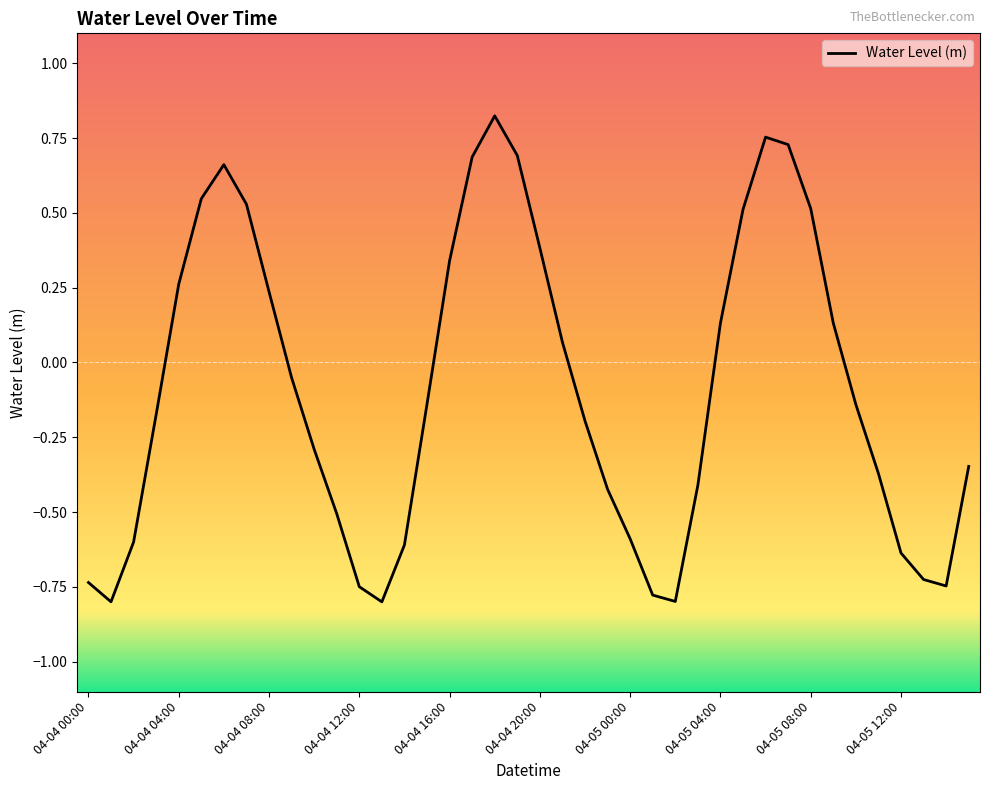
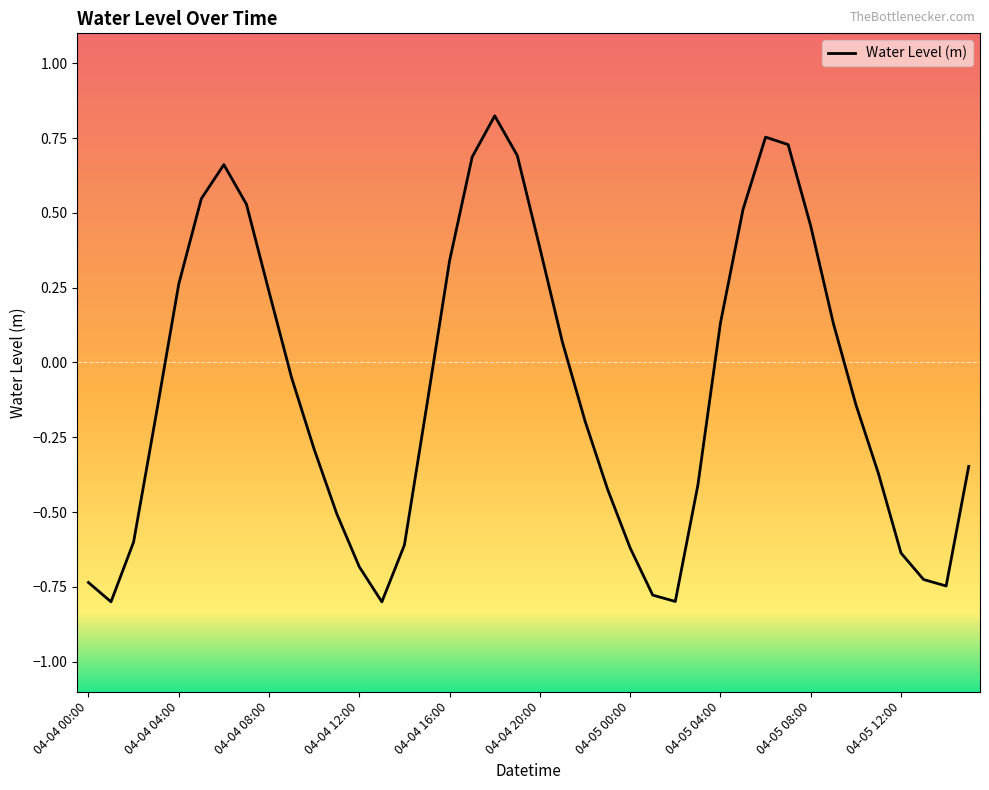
  {
    "04-04 00:00": -0.74,
    "04-04 04:00": 0.26,
    "04-04 08:00": 0.24,
-   "04-04 12:00": -0.75,
+   "04-04 12:00": -0.68,
    "04-04 16:00": 0.34,
    "04-04 20:00": 0.38,
-   "04-05 00:00": -0.59,
+   "04-05 00:00": -0.62,
    "04-05 04:00": 0.13,
-   "04-05 08:00": 0.51,
+   "04-05 08:00": 0.46,
    "04-05 12:00": -0.64
  }
